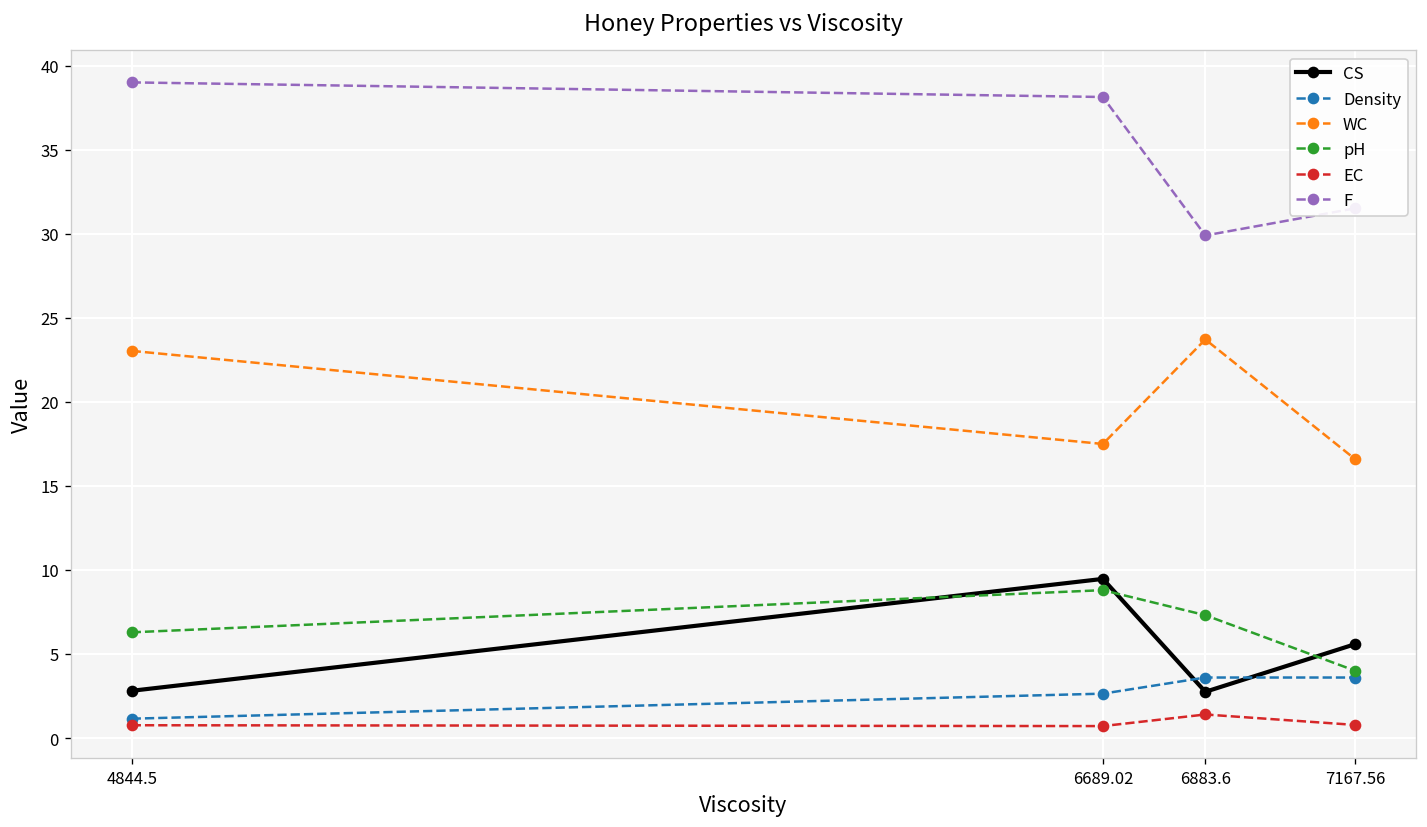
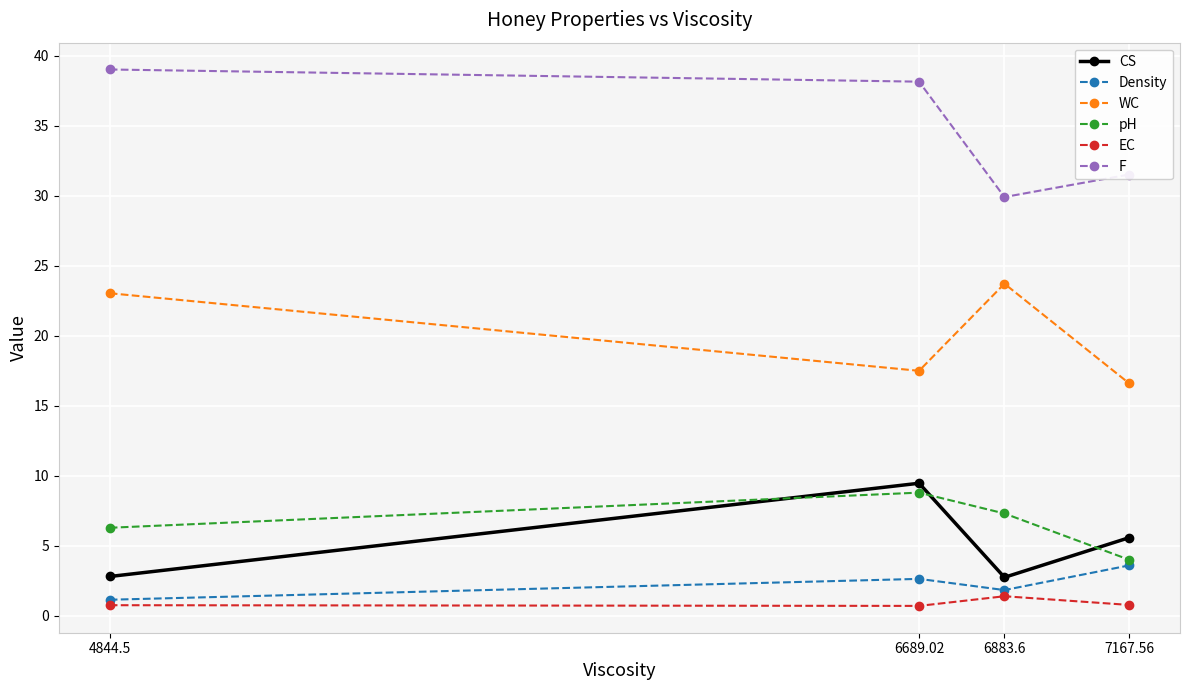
  {
    "CS": {
      "4844.5": 2.8,
      "6689.02": 9.5,
      "6883.6": 2.8,
      "7167.56": 5.6
    },
    "Density": {
      "4844.5": 1.2,
      "6689.02": 2.6,
-     "6883.6": 3.6,
+     "6883.6": 1.8,
      "7167.56": 3.6
    },
    "WC": {
      "4844.5": 23.0,
      "6689.02": 17.5,
      "6883.6": 23.7,
      "7167.56": 16.6
    },
    "pH": {
      "4844.5": 6.3,
      "6689.02": 8.8,
      "6883.6": 7.3,
      "7167.56": 4.0
    },
    "EC": {
      "4844.5": 0.8,
      "6689.02": 0.7,
      "6883.6": 1.4,
      "7167.56": 0.8
    },
    "F": {
      "4844.5": 39.0,
      "6689.02": 38.2,
      "6883.6": 29.9
    }
  }
